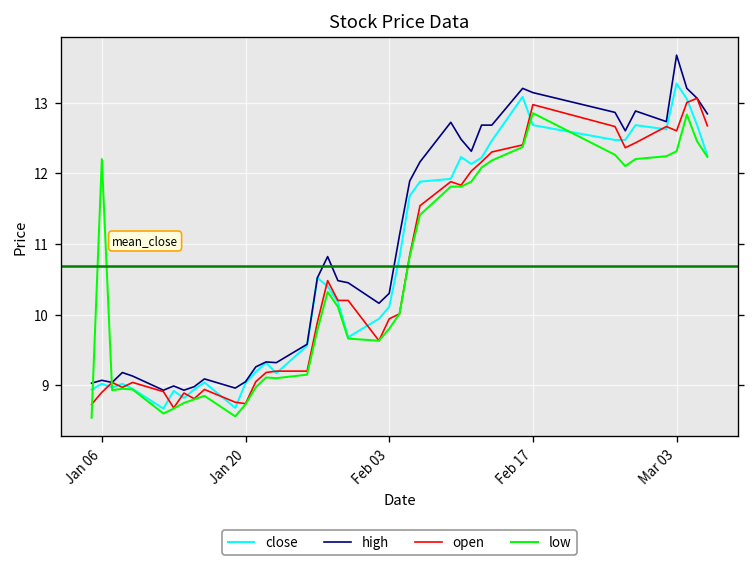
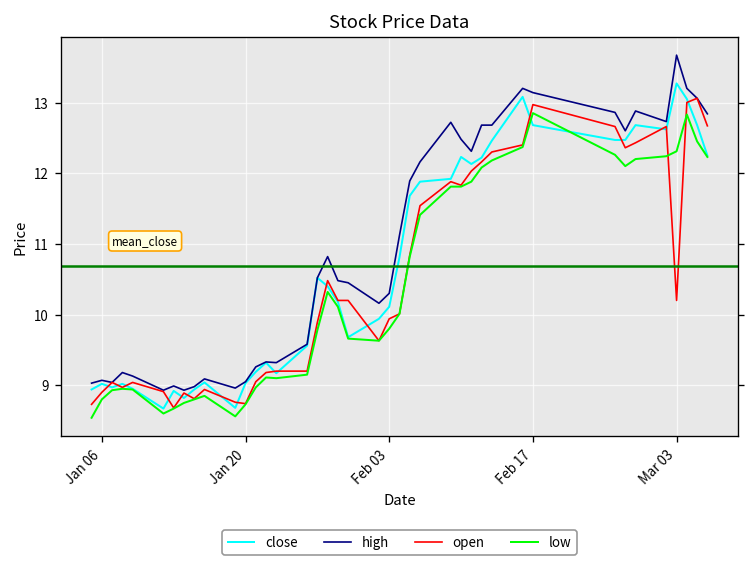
  {
    "close": {
      "Jan 06": 9.0,
      "Feb 03": 10.1,
      "Feb 17": 12.7,
      "Mar 03": 13.3
    },
    "high": {
      "Jan 06": 9.1,
      "Feb 03": 10.3,
      "Feb 17": 13.1,
      "Mar 03": 13.7
    },
    "open": {
      "Jan 06": 8.9,
      "Feb 03": 9.9,
      "Feb 17": 13.0,
-     "Mar 03": 12.6
+     "Mar 03": 10.2
    },
    "low": {
-     "Jan 06": 12.2,
+     "Jan 06": 8.8,
      "Feb 03": 9.8,
      "Feb 17": 12.9,
      "Mar 03": 12.3
    }
  }
